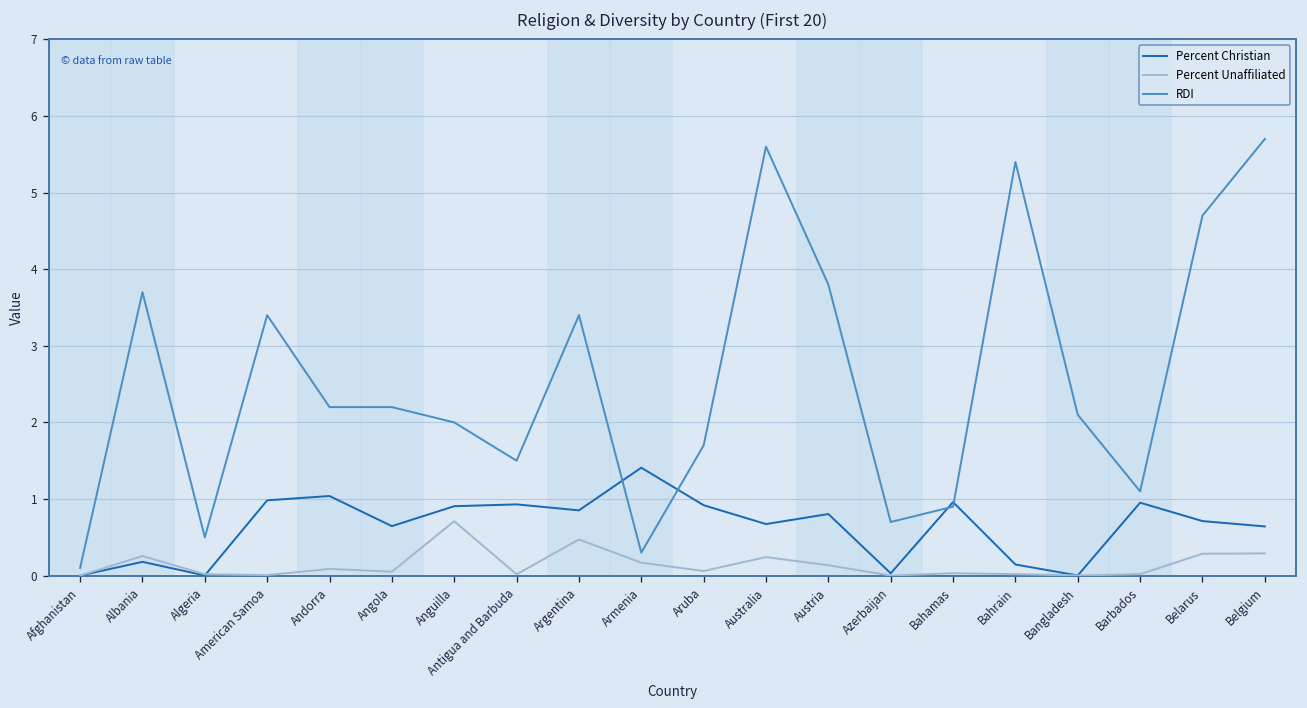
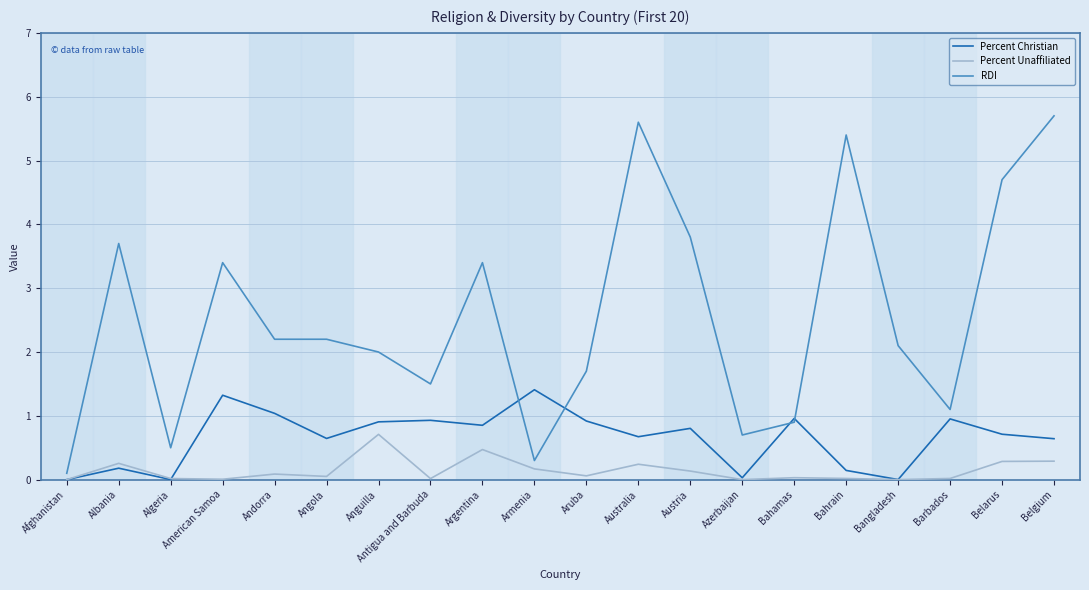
  {
    "Percent Christian": {
      "Albania": 0.2,
-     "American Samoa": 1.0,
+     "American Samoa": 1.3,
      "Andorra": 1.0,
      "Angola": 0.6,
      "Anguilla": 0.9,
      "Antigua and Barbuda": 0.9,
      "Argentina": 0.9,
      "Armenia": 1.4,
      "Aruba": 0.9,
      "Australia": 0.7,
      "Austria": 0.8,
      "Bahamas": 1.0,
      "Bahrain": 0.1,
      "Barbados": 1.0,
      "Belarus": 0.7,
      "Belgium": 0.6
    },
    "Percent Unaffiliated": {
      "Albania": 0.3,
      "American Samoa": 0.0,
      "Andorra": 0.1,
      "Angola": 0.1,
      "Anguilla": 0.7,
      "Antigua and Barbuda": 0.0,
      "Argentina": 0.5,
      "Armenia": 0.2,
      "Aruba": 0.1,
      "Australia": 0.2,
      "Austria": 0.1,
      "Bahamas": 0.0,
      "Bahrain": 0.0,
      "Barbados": 0.0,
      "Belarus": 0.3,
      "Belgium": 0.3
    },
    "RDI": {
      "Afghanistan": 0.1,
      "Albania": 3.7,
      "Algeria": 0.5,
      "American Samoa": 3.4,
      "Andorra": 2.2,
      "Angola": 2.2,
      "Anguilla": 2.0,
      "Antigua and Barbuda": 1.5,
      "Argentina": 3.4,
      "Armenia": 0.3,
      "Aruba": 1.7,
      "Australia": 5.6,
      "Austria": 3.8,
      "Azerbaijan": 0.7,
      "Bahamas": 0.9,
      "Bahrain": 5.4,
      "Bangladesh": 2.1,
      "Barbados": 1.1,
      "Belarus": 4.7,
      "Belgium": 5.7
    }
  }
